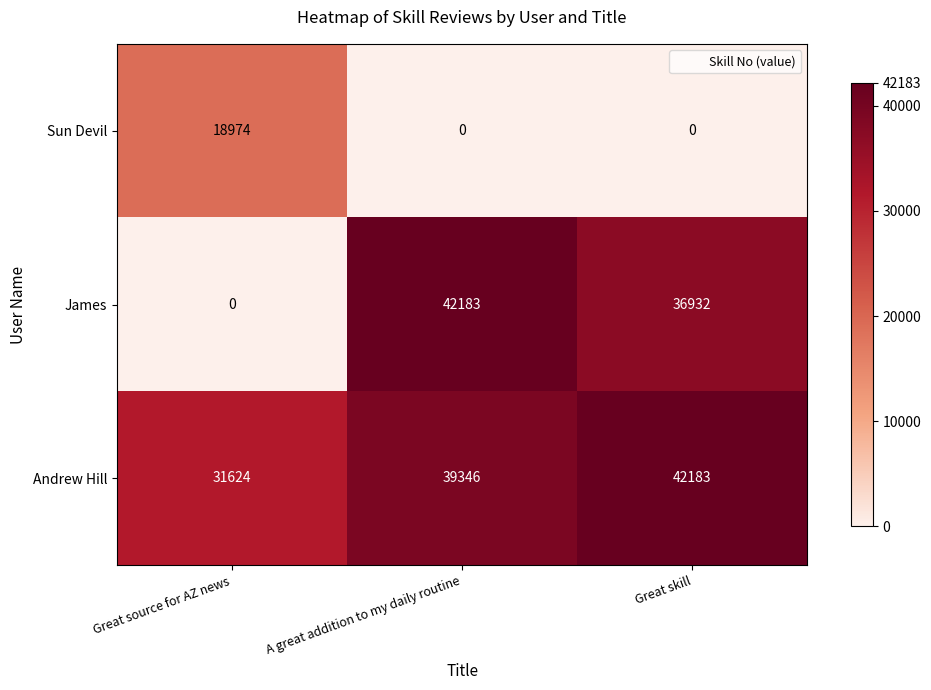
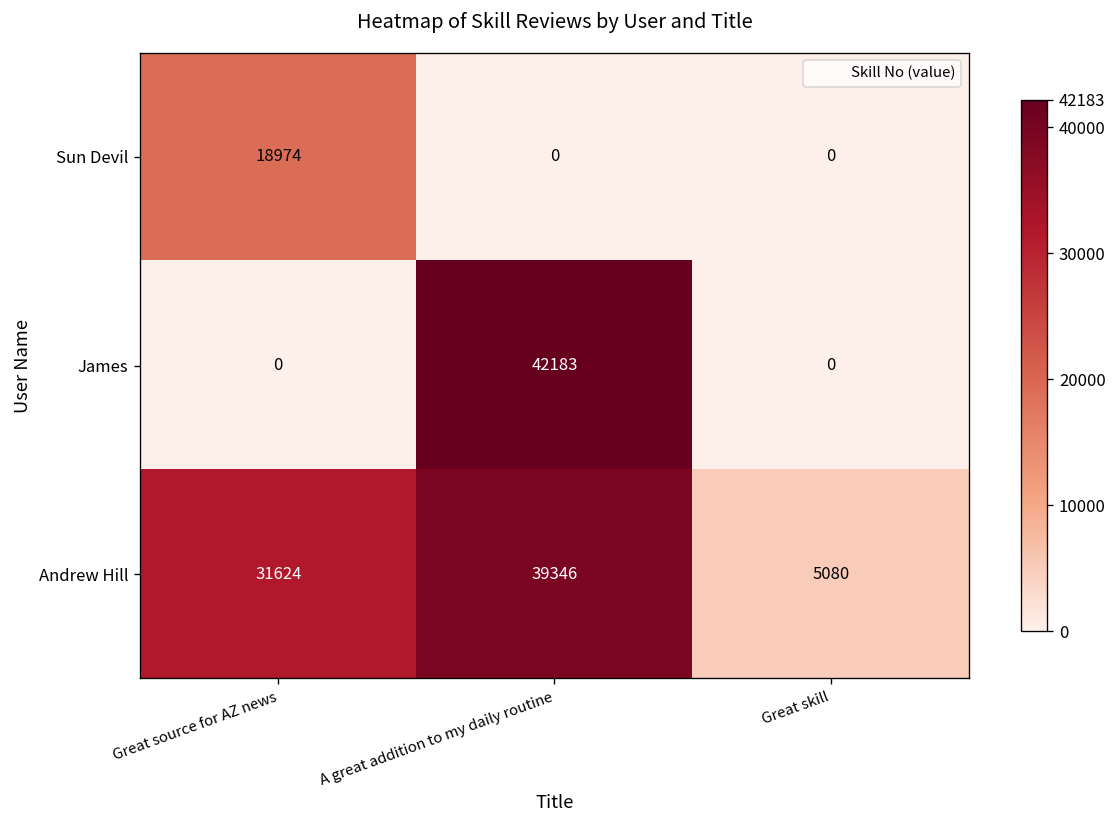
  {
    "Sun Devil": {
      "Great source for AZ news": 18974,
      "A great addition to my daily routine": 0,
      "Great skill": 0
    },
    "James": {
      "Great source for AZ news": 0,
      "A great addition to my daily routine": 42183,
-     "Great skill": 36932
+     "Great skill": 0
    },
    "Andrew Hill": {
      "Great source for AZ news": 31624,
      "A great addition to my daily routine": 39346,
-     "Great skill": 42183
+     "Great skill": 5080
    }
  }
